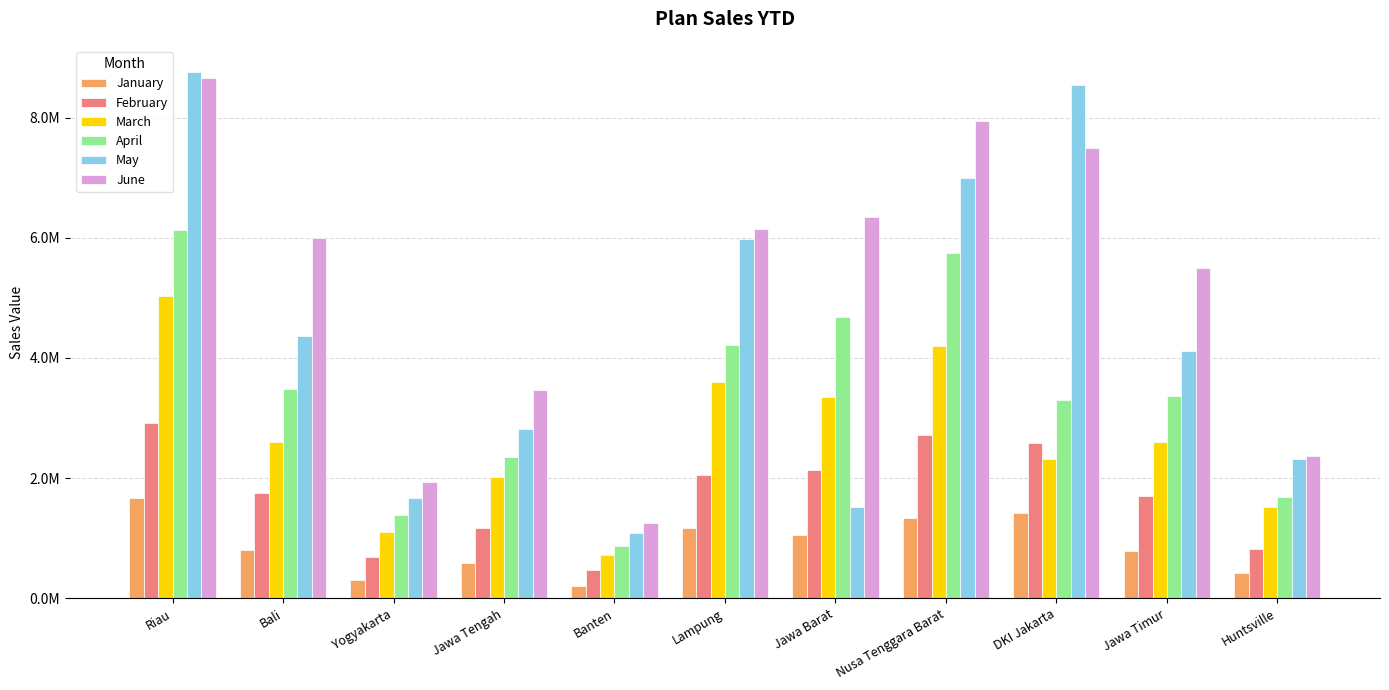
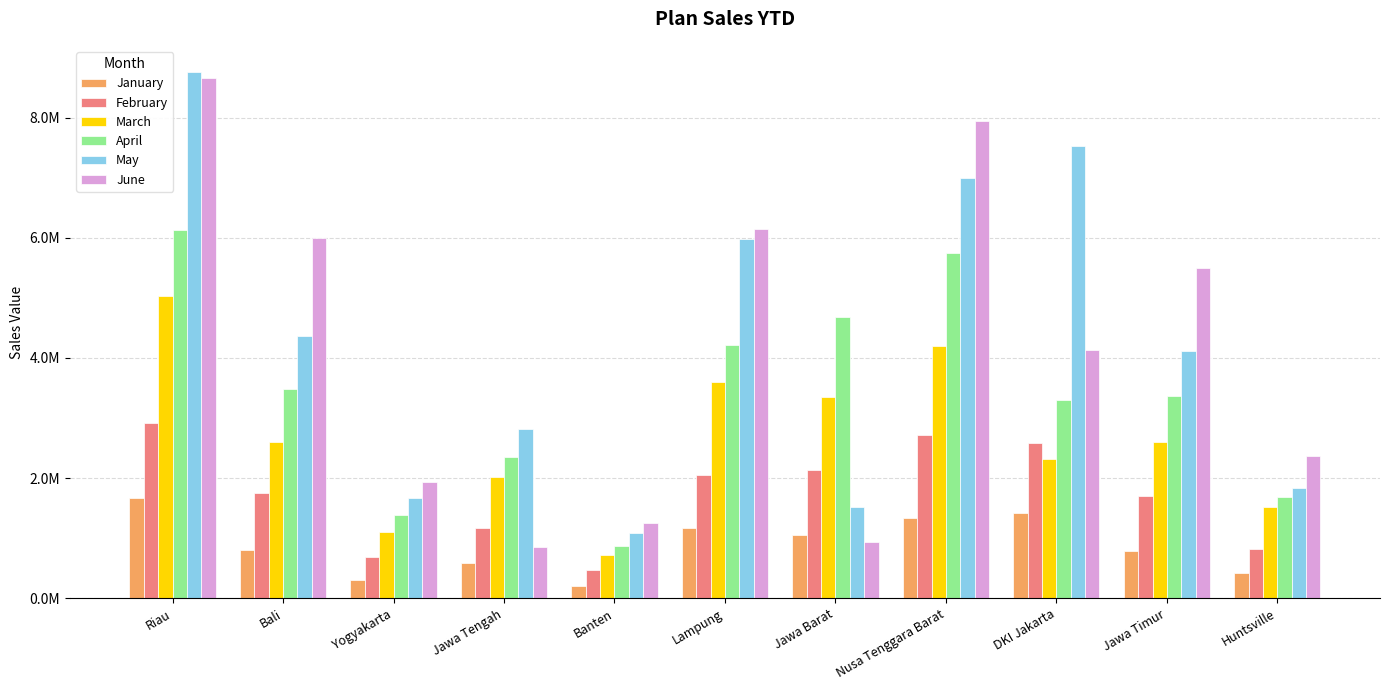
  {
    "March": {
      "Riau": 5000000,
      "Bali": 2600000,
      "Yogyakarta": 1100000,
      "Jawa Tengah": 2000000,
      "Banten": 700000,
      "Lampung": 3600000,
      "Jawa Barat": 3300000,
      "Nusa Tenggara Barat": 4200000,
      "DKI Jakarta": 2300000,
      "Jawa Timur": 2600000,
      "Huntsville": 1500000
    },
    "April": {
      "Riau": 6100000,
      "Bali": 3500000,
      "Yogyakarta": 1400000,
      "Jawa Tengah": 2300000,
      "Banten": 900000,
      "Lampung": 4200000,
      "Jawa Barat": 4700000,
      "Nusa Tenggara Barat": 5700000,
      "DKI Jakarta": 3300000,
      "Jawa Timur": 3400000,
      "Huntsville": 1700000
    },
    "May": {
      "Riau": 8800000,
      "Bali": 4400000,
      "Yogyakarta": 1700000,
      "Jawa Tengah": 2800000,
      "Banten": 1100000,
      "Lampung": 6000000,
      "Jawa Barat": 1500000,
      "Nusa Tenggara Barat": 7000000,
-     "DKI Jakarta": 8600000,
+     "DKI Jakarta": 7500000,
      "Jawa Timur": 4100000,
-     "Huntsville": 2300000
+     "Huntsville": 1800000
    },
    "June": {
      "Riau": 8700000,
      "Bali": 6000000,
      "Yogyakarta": 1900000,
-     "Jawa Tengah": 3500000,
+     "Jawa Tengah": 900000,
      "Banten": 1200000,
      "Lampung": 6100000,
-     "Jawa Barat": 6400000,
+     "Jawa Barat": 900000,
      "Nusa Tenggara Barat": 7900000,
-     "DKI Jakarta": 7500000,
+     "DKI Jakarta": 4100000,
      "Jawa Timur": 5500000,
      "Huntsville": 2400000
    }
  }
